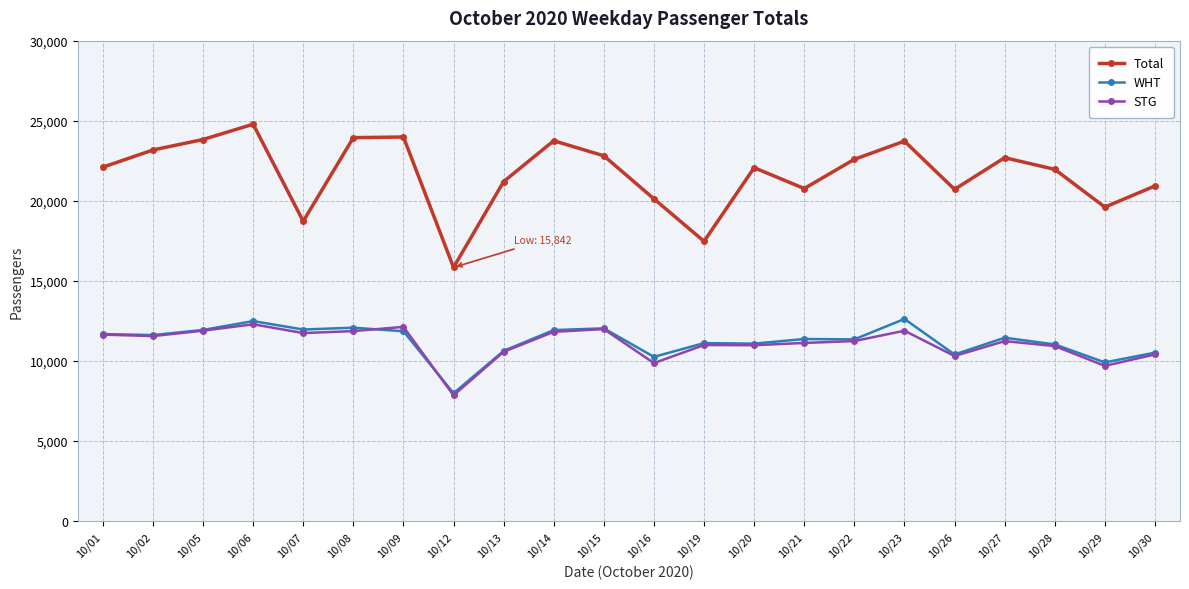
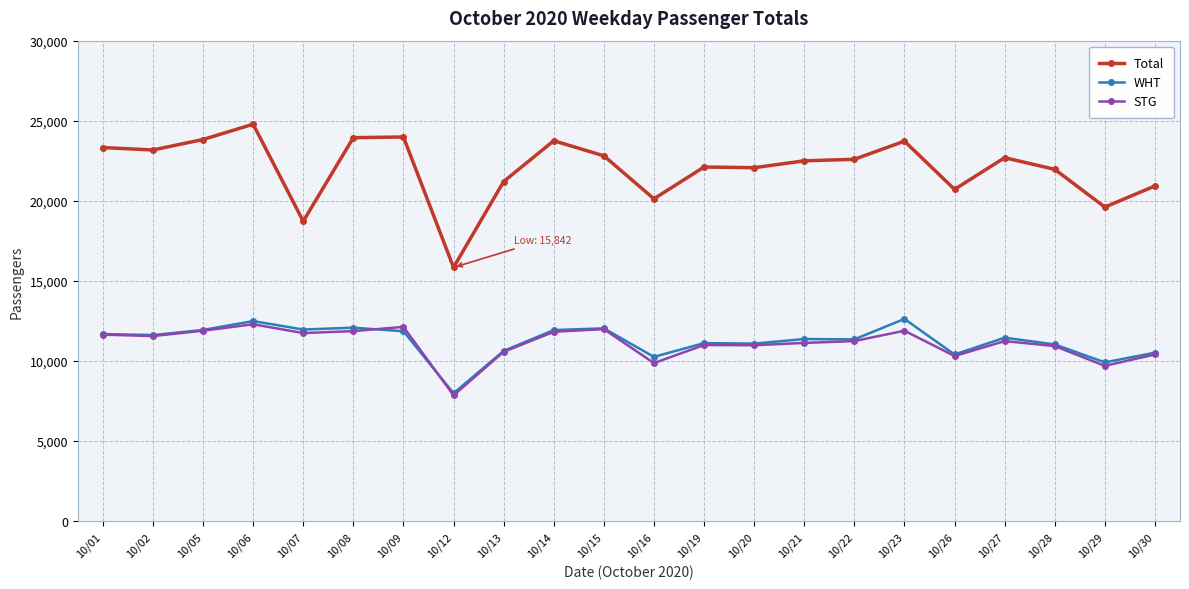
  {
    "Total": {
-     "10/01": "22,100",
+     "10/01": "23,300",
      "10/02": "23,200",
      "10/05": "23,800",
      "10/06": "24,800",
      "10/07": "18,700",
      "10/08": "23,900",
      "10/09": "24,000",
      "10/13": "21,200",
      "10/14": "23,800",
      "10/15": "22,800",
      "10/16": "20,100",
-     "10/19": "17,500",
+     "10/19": "22,100",
      "10/20": "22,100",
-     "10/21": "20,800",
+     "10/21": "22,500",
      "10/22": "22,600",
      "10/23": "23,700",
      "10/26": "20,700",
      "10/27": "22,700",
      "10/28": "22,000",
      "10/29": "19,600",
      "10/30": "20,900"
    },
    "WHT": {
      "10/06": "12,500",
      "10/07": "12,000",
      "10/08": "12,100",
      "10/09": "11,900",
      "10/16": "10,300",
      "10/21": "11,400",
      "10/23": "12,600",
      "10/27": "11,500",
      "10/29": "9,900"
    },
    "STG": {
      "10/06": "12,300",
      "10/07": "11,700",
      "10/08": "11,900",
      "10/09": "12,100",
      "10/16": "9,900",
      "10/21": "11,100",
      "10/23": "11,900",
      "10/27": "11,200",
      "10/29": "9,700"
    }
  }
